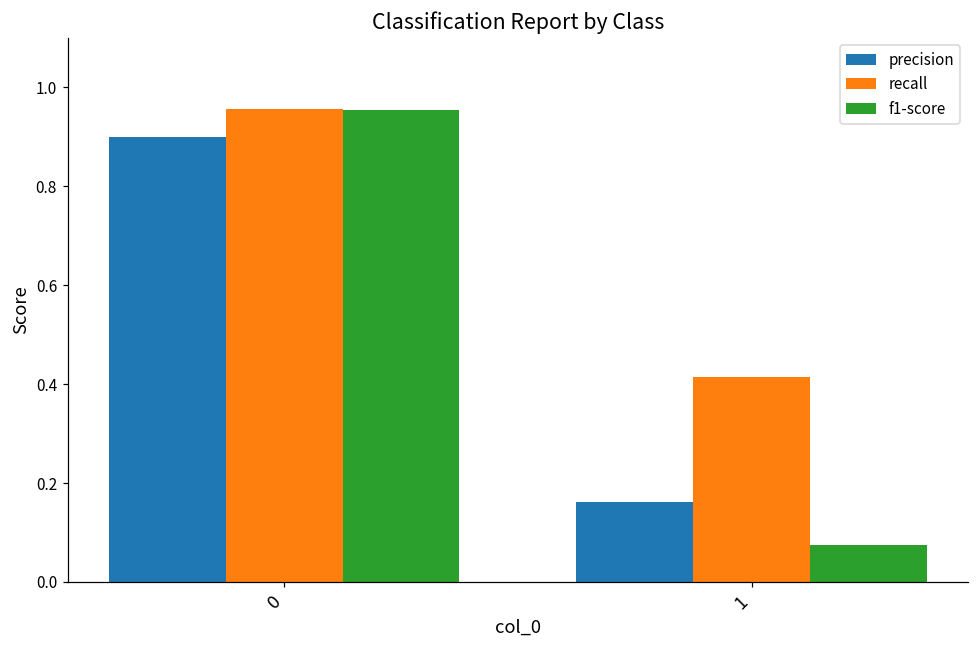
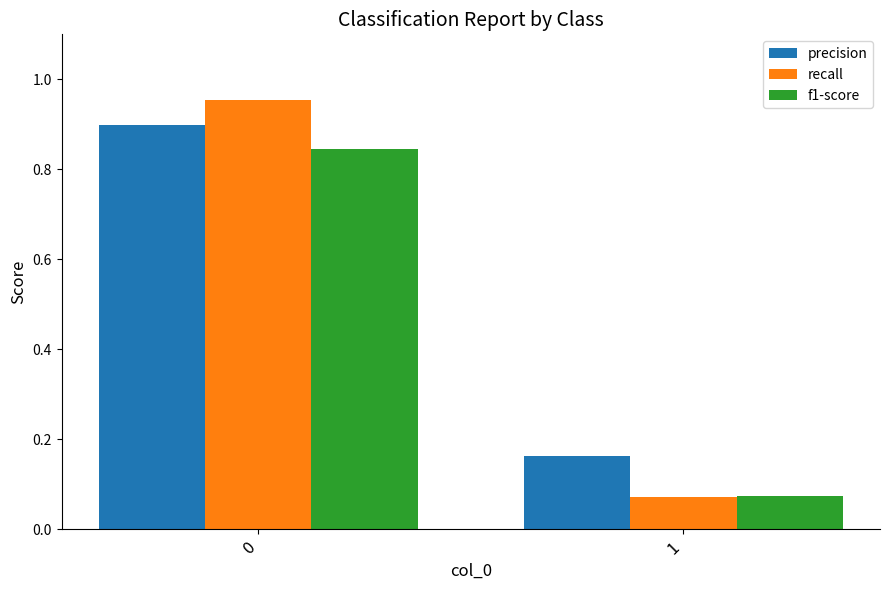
  {
    "precision": {
      "0": 0.90,
      "1": 0.16
    },
    "recall": {
      "0": 0.96,
-     "1": 0.41
+     "1": 0.07
    },
    "f1-score": {
-     "0": 0.95,
+     "0": 0.84,
      "1": 0.07
    }
  }
